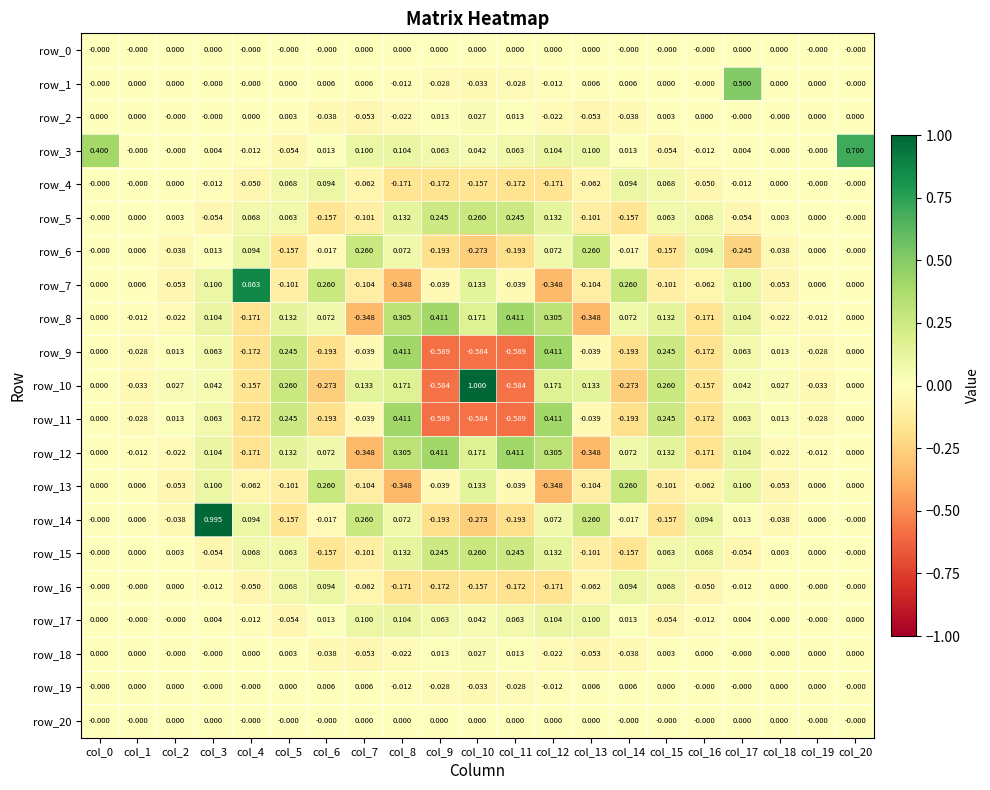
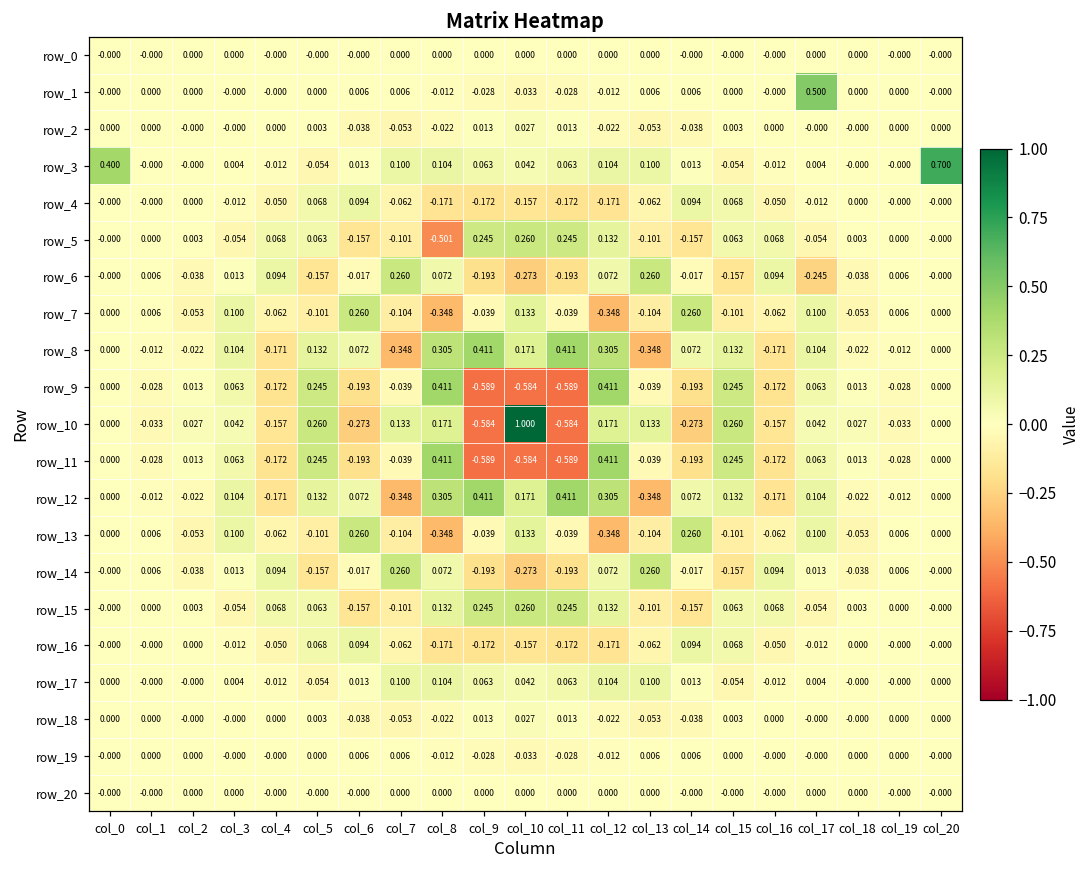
  {
    "row_5": {
      "col_0": -0.000,
      "col_1": 0.000,
      "col_2": 0.003,
      "col_3": -0.054,
      "col_4": 0.068,
      "col_5": 0.063,
      "col_6": -0.157,
      "col_7": -0.101,
-     "col_8": 0.132,
+     "col_8": -0.501,
      "col_9": 0.245,
      "col_10": 0.260,
      "col_11": 0.245,
      "col_12": 0.132,
      "col_13": -0.101,
      "col_14": -0.157,
      "col_15": 0.063,
      "col_16": 0.068,
      "col_17": -0.054,
      "col_18": 0.003,
      "col_19": 0.000,
      "col_20": -0.000
    },
    "row_7": {
      "col_0": 0.000,
      "col_1": 0.006,
      "col_2": -0.053,
      "col_3": 0.100,
-     "col_4": 0.863,
+     "col_4": -0.062,
      "col_5": -0.101,
      "col_6": 0.260,
      "col_7": -0.104,
      "col_8": -0.348,
      "col_9": -0.039,
      "col_10": 0.133,
      "col_11": -0.039,
      "col_12": -0.348,
      "col_13": -0.104,
      "col_14": 0.260,
      "col_15": -0.101,
      "col_16": -0.062,
      "col_17": 0.100,
      "col_18": -0.053,
      "col_19": 0.006,
      "col_20": 0.000
    },
    "row_14": {
      "col_0": -0.000,
      "col_1": 0.006,
      "col_2": -0.038,
-     "col_3": 0.995,
+     "col_3": 0.013,
      "col_4": 0.094,
      "col_5": -0.157,
      "col_6": -0.017,
      "col_7": 0.260,
      "col_8": 0.072,
      "col_9": -0.193,
      "col_10": -0.273,
      "col_11": -0.193,
      "col_12": 0.072,
      "col_13": 0.260,
      "col_14": -0.017,
      "col_15": -0.157,
      "col_16": 0.094,
      "col_17": 0.013,
      "col_18": -0.038,
      "col_19": 0.006,
      "col_20": -0.000
    }
  }
